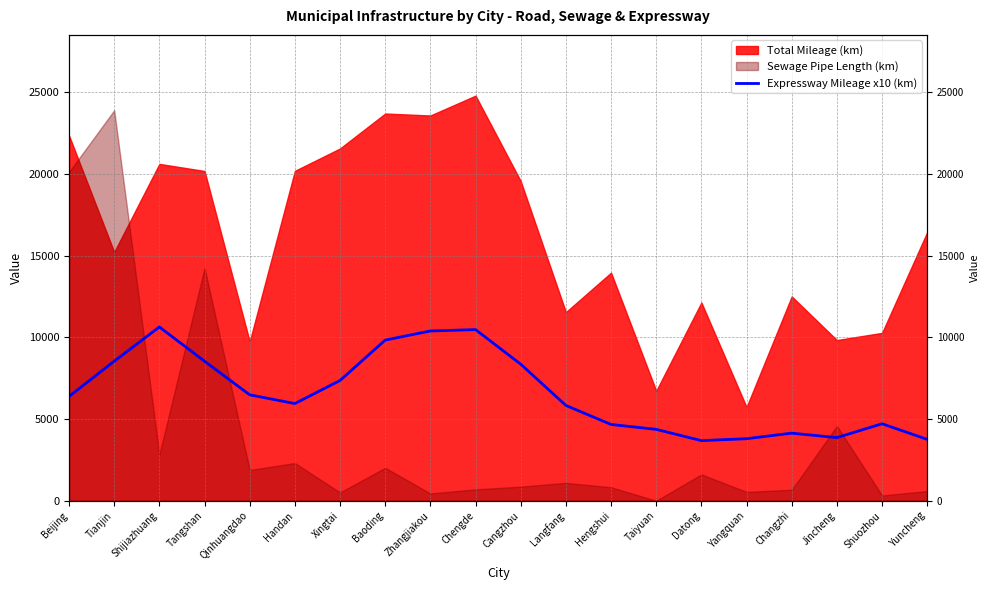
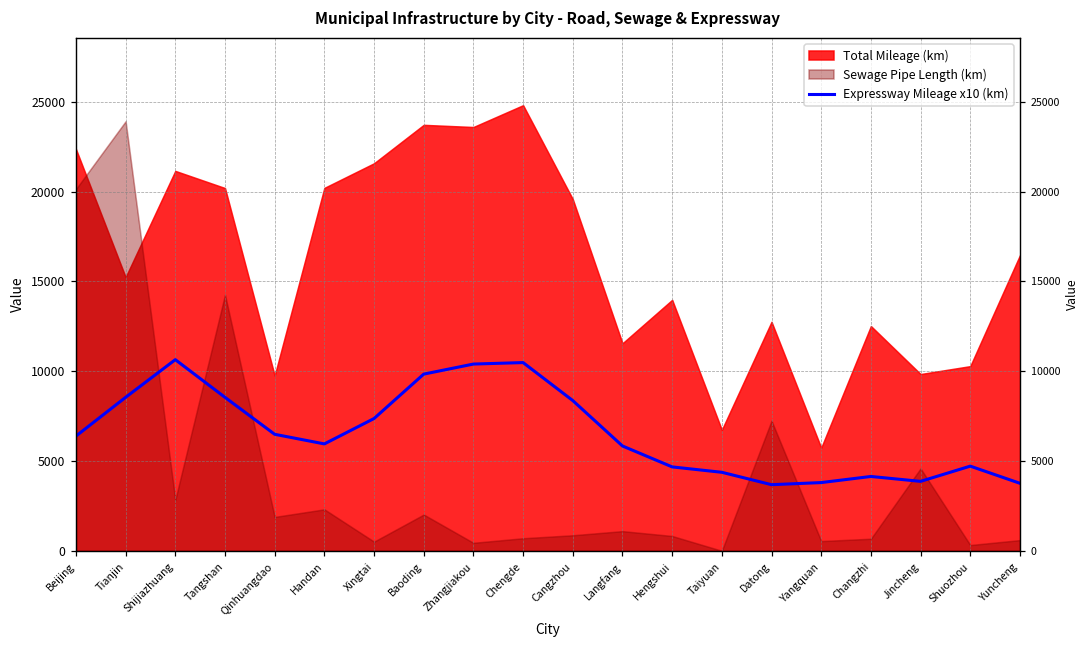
  {
    "Expressway Mileage x10 (km)": {
      "Beijing": 6400,
      "Tianjin": 8500,
      "Shijiazhuang": 10600,
      "Tangshan": 8500,
      "Qinhuangdao": 6500,
      "Handan": 6000,
      "Xingtai": 7400,
      "Baoding": 9800,
      "Zhangjiakou": 10400,
      "Chengde": 10500,
      "Cangzhou": 8400,
      "Langfang": 5800,
      "Hengshui": 4700,
      "Taiyuan": 4400,
      "Datong": 3700,
      "Yangquan": 3800,
      "Changzhi": 4100,
      "Jincheng": 3900,
      "Shuozhou": 4700,
      "Yuncheng": 3800
    },
    "Total Mileage (km)": {
      "Beijing": 22400,
      "Tianjin": 15200,
-     "Shijiazhuang": 20600,
+     "Shijiazhuang": 21100,
      "Tangshan": 20200,
      "Qinhuangdao": 9800,
      "Handan": 20200,
      "Xingtai": 21600,
      "Baoding": 23700,
      "Zhangjiakou": 23600,
      "Chengde": 24800,
      "Cangzhou": 19600,
      "Langfang": 11500,
      "Hengshui": 14000,
      "Taiyuan": 6700,
-     "Datong": 12100,
+     "Datong": 12700,
      "Yangquan": 5700,
      "Changzhi": 12500,
      "Jincheng": 9800,
      "Shuozhou": 10300,
      "Yuncheng": 16500
    },
    "Sewage Pipe Length (km)": {
      "Beijing": 20100,
      "Tianjin": 23900,
      "Shijiazhuang": 2800,
      "Tangshan": 14300,
      "Qinhuangdao": 1900,
      "Handan": 2300,
      "Xingtai": 500,
      "Baoding": 2000,
      "Zhangjiakou": 400,
      "Chengde": 700,
      "Cangzhou": 900,
      "Langfang": 1100,
      "Hengshui": 800,
      "Taiyuan": 0,
-     "Datong": 1600,
+     "Datong": 7200,
      "Yangquan": 500,
      "Changzhi": 700,
      "Jincheng": 4600,
      "Shuozhou": 300,
      "Yuncheng": 600
    }
  }
